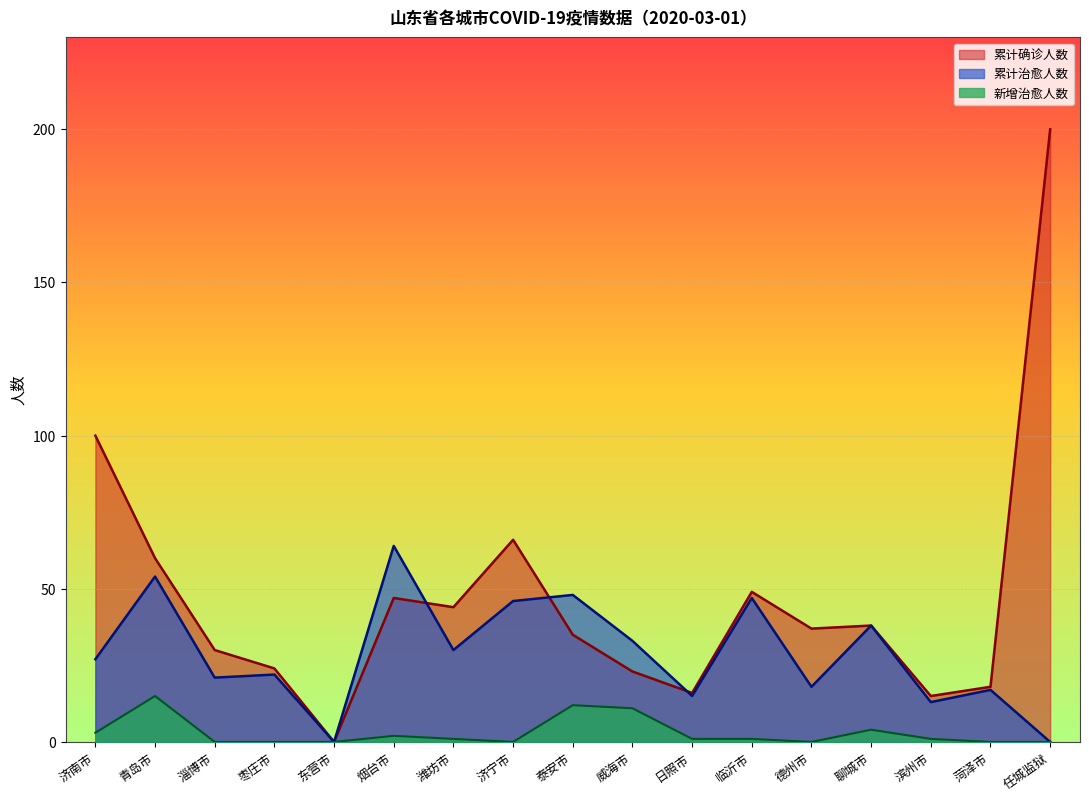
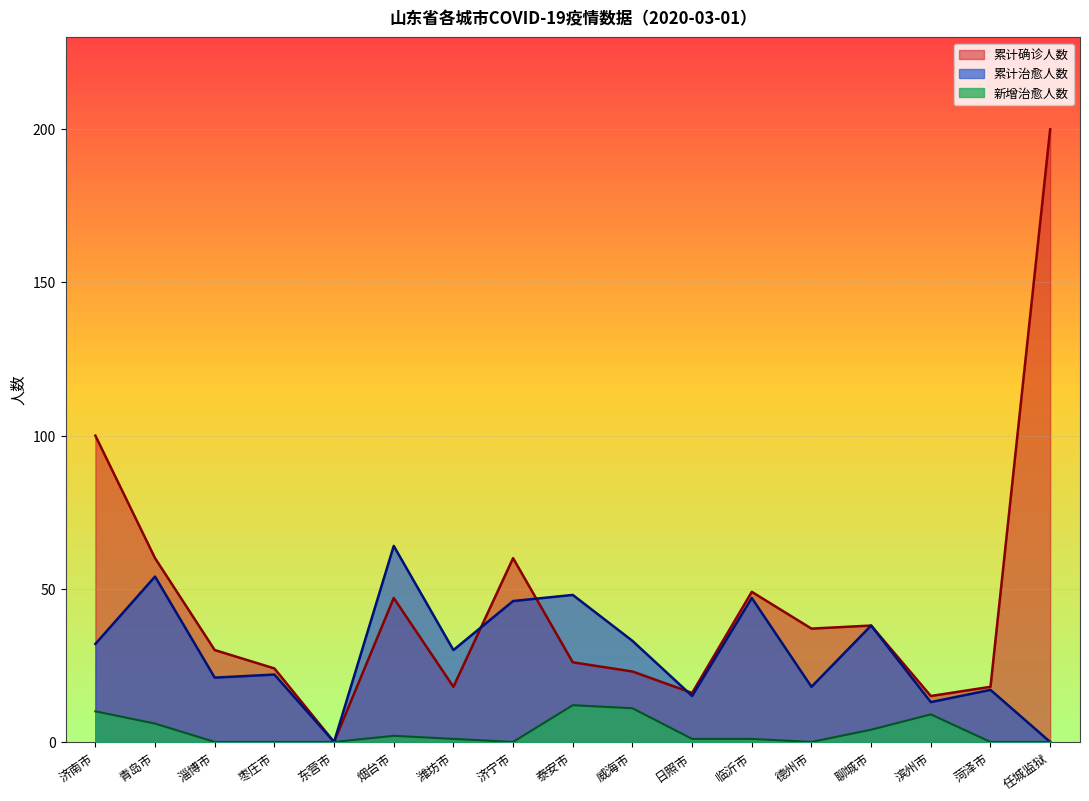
  {
    "累计确诊人数": {
      "济南市": 100,
      "青岛市": 60,
      "淄博市": 30,
      "枣庄市": 24,
      "烟台市": 47,
-     "潍坊市": 44,
-     "济宁市": 66,
-     "泰安市": 35,
+     "潍坊市": 18,
+     "济宁市": 60,
+     "泰安市": 26,
      "威海市": 23,
      "日照市": 16,
      "临沂市": 49,
      "德州市": 37,
      "滨州市": 15,
      "菏泽市": 18,
      "任城监狱": 200
    },
    "累计治愈人数": {
-     "济南市": 27,
+     "济南市": 32,
      "青岛市": 54,
      "淄博市": 21,
      "枣庄市": 22,
      "烟台市": 64,
      "潍坊市": 30,
      "济宁市": 46,
      "泰安市": 48,
      "威海市": 33,
      "日照市": 15,
      "临沂市": 47,
      "德州市": 18,
      "滨州市": 13,
      "菏泽市": 17
    },
    "新增治愈人数": {
-     "济南市": 3,
-     "青岛市": 15,
+     "济南市": 10,
+     "青岛市": 6,
      "淄博市": 0,
      "枣庄市": 0,
      "烟台市": 2,
      "潍坊市": 1,
      "济宁市": 0,
      "泰安市": 12,
      "威海市": 11,
      "日照市": 1,
      "临沂市": 1,
      "德州市": 0,
      "聊城市": 4,
-     "滨州市": 1,
+     "滨州市": 9,
      "菏泽市": 0
    }
  }
